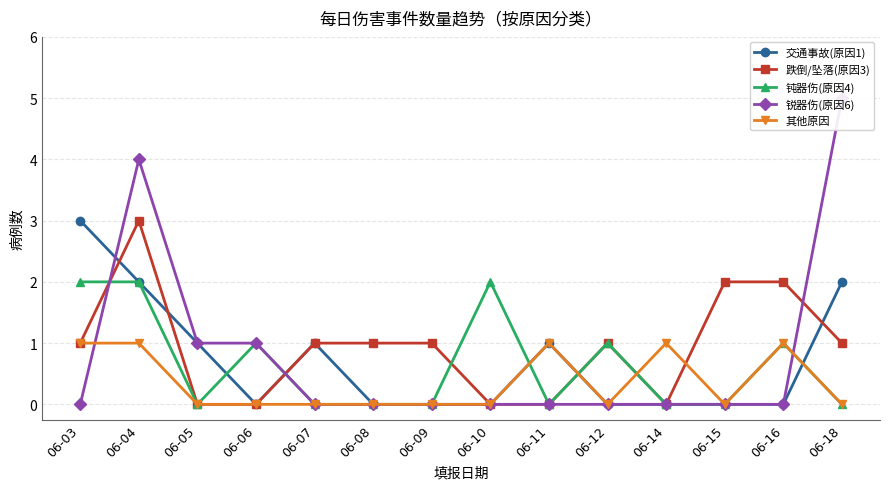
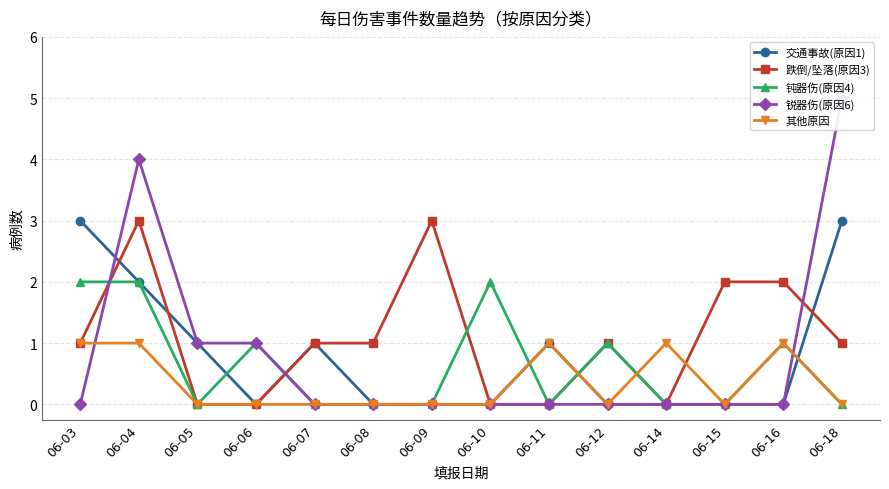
  {
    "交通事故(原因1)": {
      "06-03": 3,
-     "06-18": 2
+     "06-18": 3
    },
    "跌倒/坠落(原因3)": {
      "06-04": 3,
      "06-08": 1,
-     "06-09": 1,
+     "06-09": 3,
      "06-15": 2,
      "06-16": 2,
      "06-18": 1
    },
    "钝器伤(原因4)": {
      "06-03": 2,
      "06-10": 2
    },
    "锐器伤(原因6)": {
      "06-03": 0,
      "06-04": 4
    },
    "其他原因": {
      "06-04": 1,
      "06-14": 1
    }
  }
